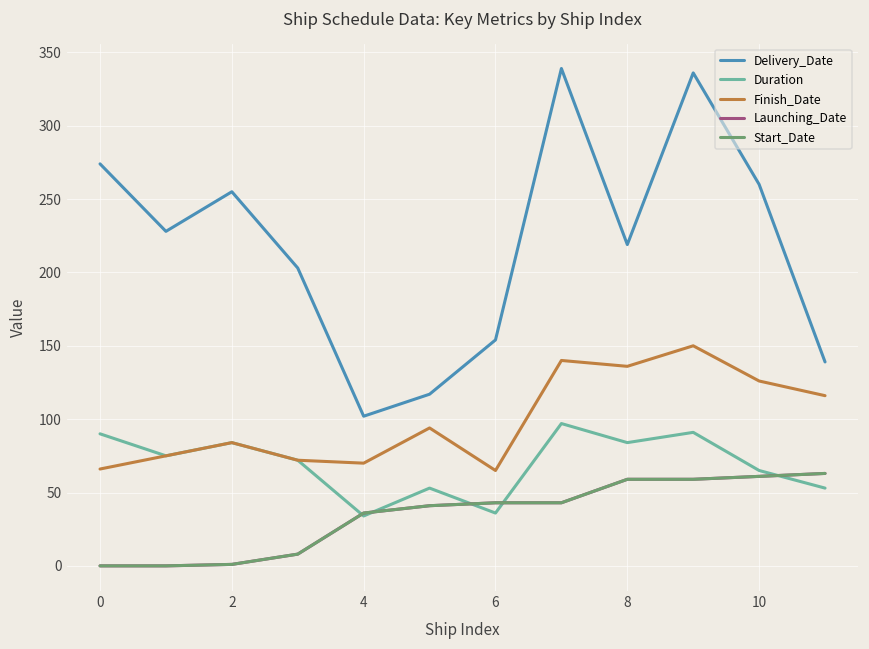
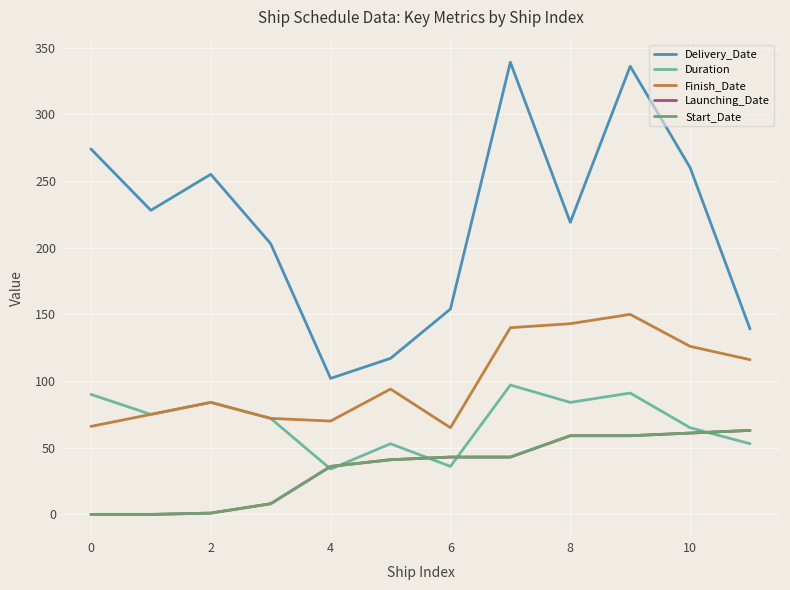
  {
    "Finish_Date": {
      "0": 66,
      "4": 70,
      "6": 65,
-     "8": 136,
+     "8": 143,
      "10": 126
    }
  }
